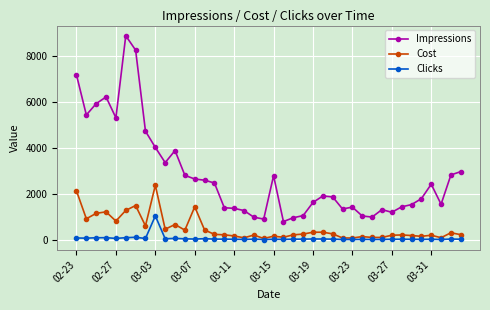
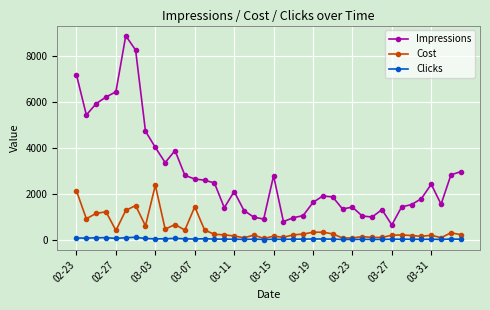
  {
    "Impressions": {
      "02-23": 7200,
-     "02-27": 5300,
+     "02-27": 6400,
      "03-03": 4000,
      "03-07": 2600,
-     "03-11": 1400,
+     "03-11": 2100,
      "03-15": 2800,
      "03-19": 1600,
      "03-23": 1400,
-     "03-27": 1200,
+     "03-27": 600,
      "03-31": 2400
    },
    "Cost": {
      "02-23": 2100,
-     "02-27": 800,
+     "02-27": 400,
      "03-03": 2400,
      "03-07": 1400,
      "03-11": 200,
      "03-15": 200,
      "03-19": 300,
      "03-27": 200,
      "03-31": 200
    },
    "Clicks": {
      "02-23": 100,
      "02-27": 100,
-     "03-03": 1000,
+     "03-03": 0,
      "03-07": 0,
      "03-11": 0,
      "03-15": 0,
      "03-19": 0,
      "03-27": 0,
      "03-31": 0
    }
  }
